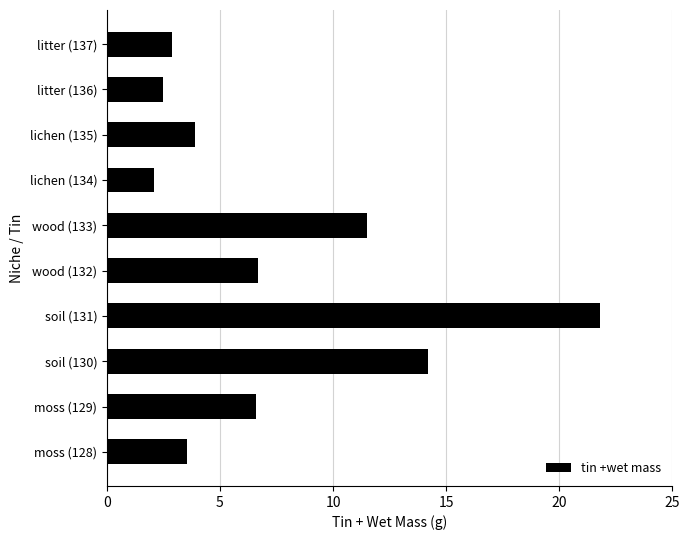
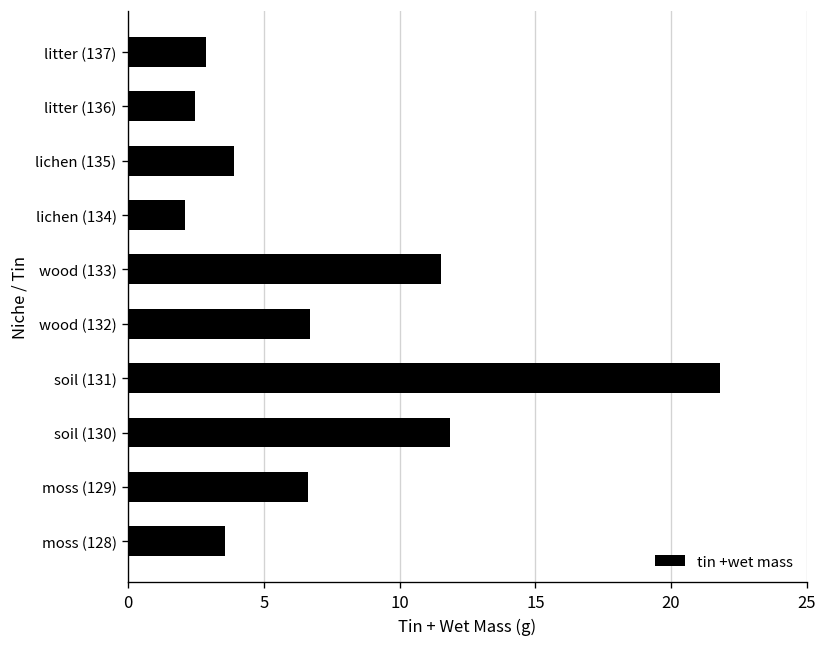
  {
    "litter (137)": 2.9,
    "litter (136)": 2.5,
    "lichen (135)": 3.9,
    "lichen (134)": 2.1,
    "wood (133)": 11.5,
    "wood (132)": 6.7,
    "soil (131)": 21.8,
-   "soil (130)": 14.2,
+   "soil (130)": 11.8,
    "moss (129)": 6.6,
    "moss (128)": 3.6
  }
